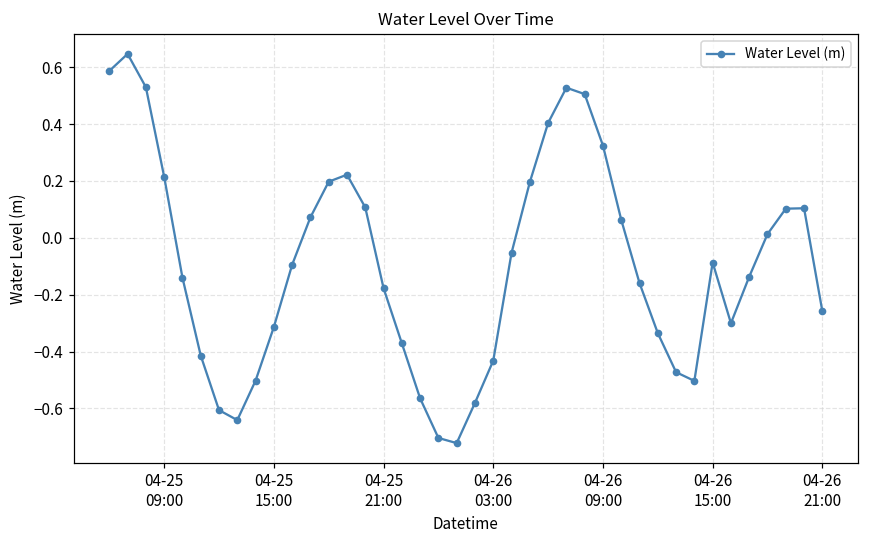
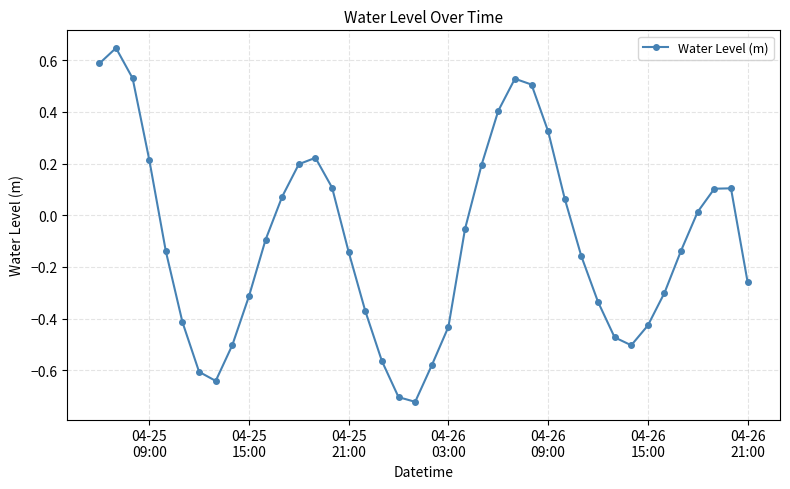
  {
    "04-25 09:00": 0.21,
    "04-25 15:00": -0.31,
-   "04-25 21:00": -0.18,
+   "04-25 21:00": -0.14,
    "04-26 03:00": -0.43,
    "04-26 09:00": 0.32,
-   "04-26 15:00": -0.09,
+   "04-26 15:00": -0.43,
    "04-26 21:00": -0.26
  }
